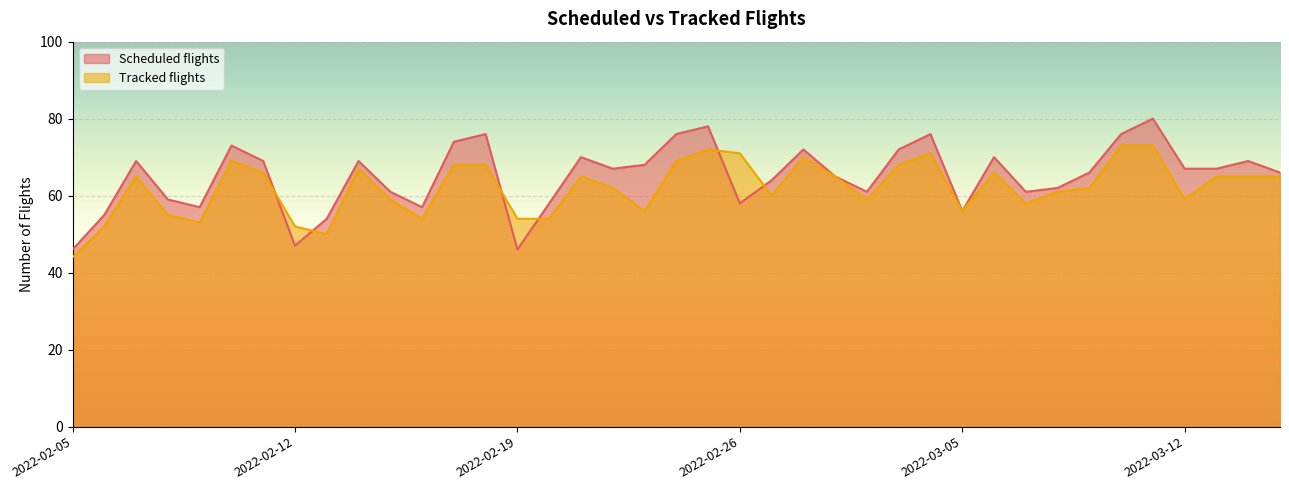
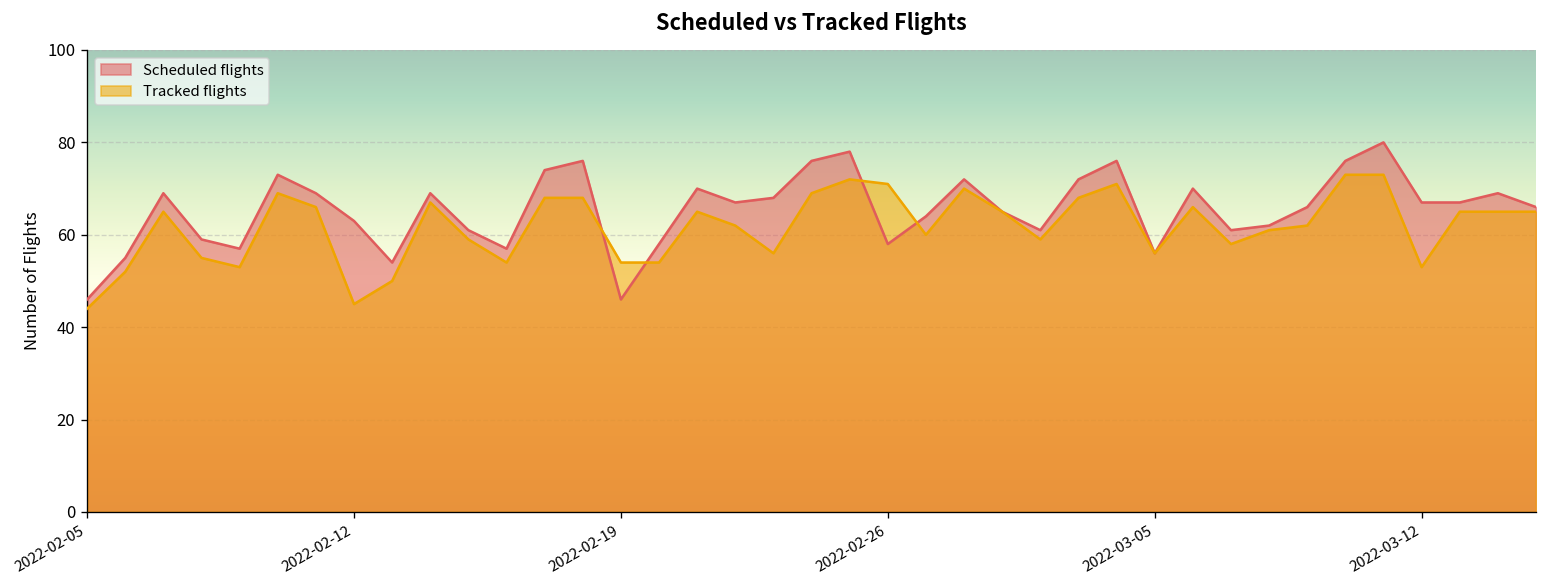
  {
    "Scheduled flights": {
      "2022-02-05": 46,
-     "2022-02-12": 47,
+     "2022-02-12": 63,
      "2022-02-19": 46,
      "2022-02-26": 58,
      "2022-03-12": 67
    },
    "Tracked flights": {
      "2022-02-05": 44,
-     "2022-02-12": 52,
+     "2022-02-12": 45,
      "2022-02-19": 54,
      "2022-02-26": 71,
-     "2022-03-12": 59
+     "2022-03-12": 53
    }
  }
